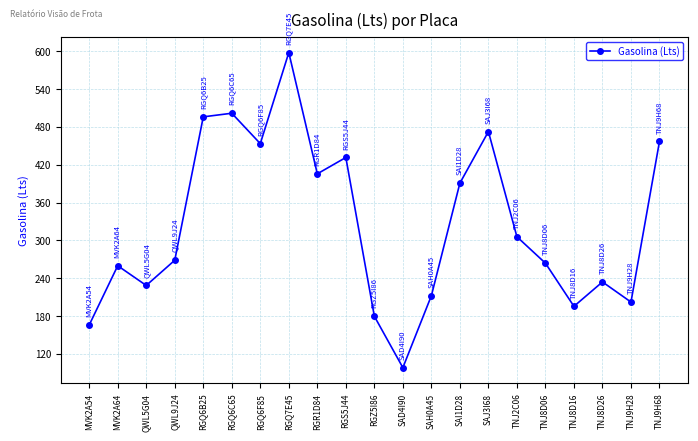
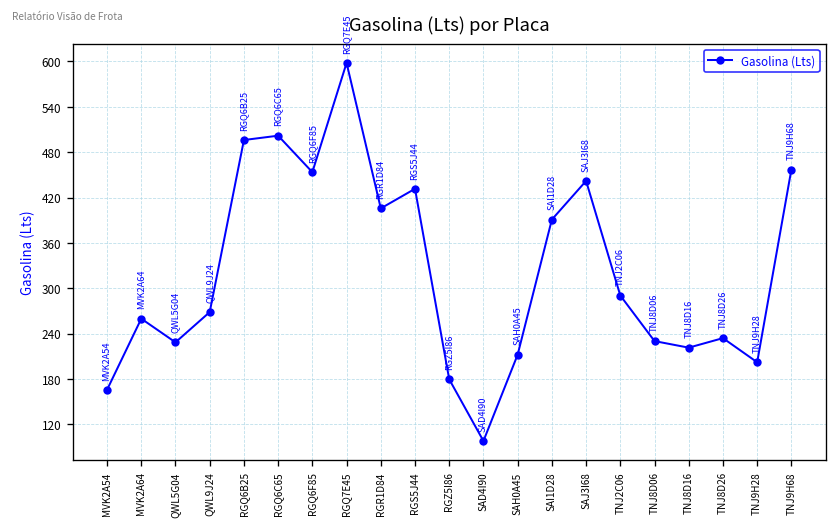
  {
    "MVK2A54": 170,
    "MVK2A64": 260,
    "QWL5G04": 230,
    "QWL9J24": 270,
    "RGQ6B25": 500,
    "RGQ6C65": 500,
    "RGQ6F85": 450,
    "RGQ7E45": 600,
    "RGR1D84": 410,
    "RGS5J44": 430,
    "RGZ5I86": 180,
    "SAD4I90": 100,
    "SAH0A45": 210,
    "SAI1D28": 390,
-   "SAJ3I68": 470,
-   "TNJ2C06": 310,
-   "TNJ8D06": 260,
-   "TNJ8D16": 200,
+   "SAJ3I68": 440,
+   "TNJ2C06": 290,
+   "TNJ8D06": 230,
+   "TNJ8D16": 220,
    "TNJ8D26": 230,
    "TNJ9H28": 200,
    "TNJ9H68": 460
  }
